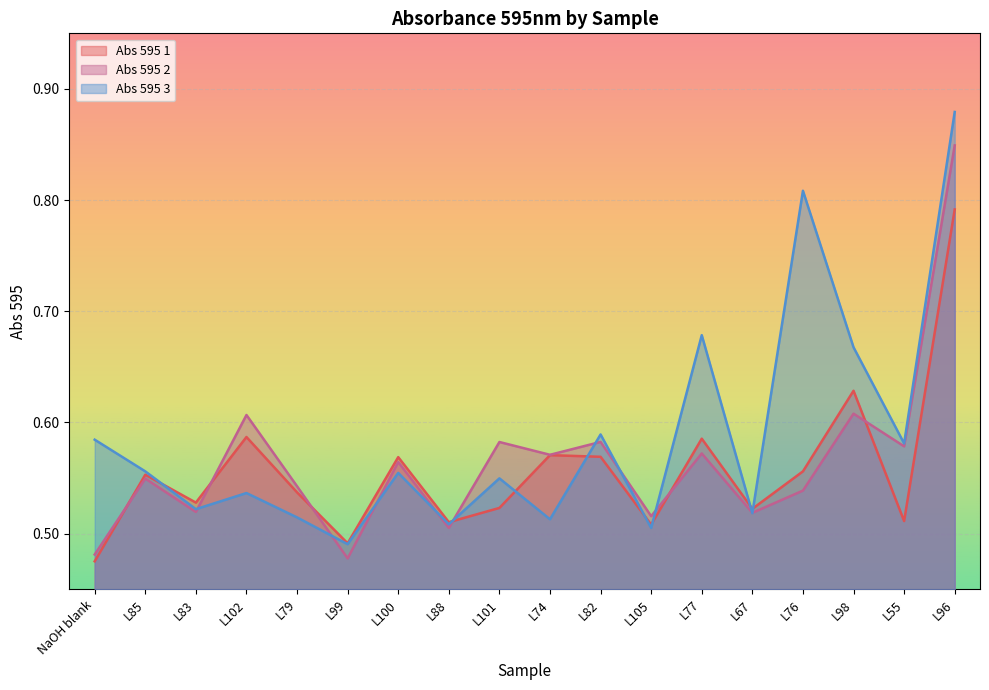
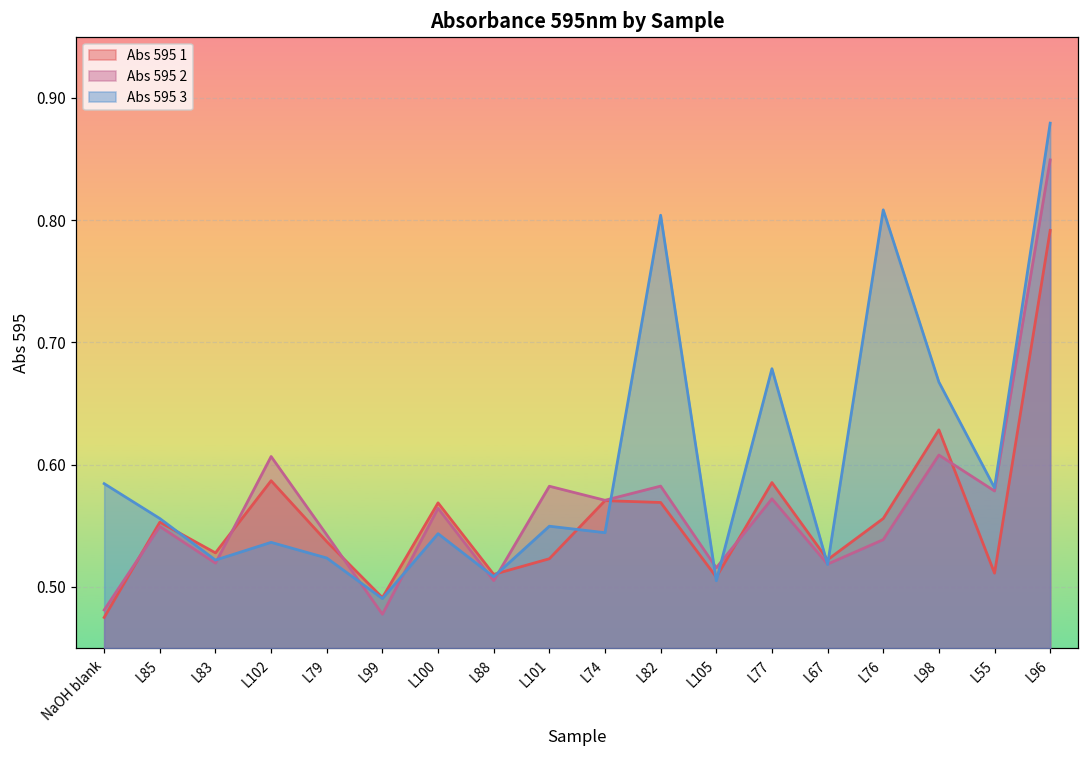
  {
    "Abs 595 3": {
      "NaOH blank": 0.585,
      "L85": 0.556,
      "L83": 0.522,
      "L102": 0.537,
-     "L79": 0.515,
-     "L100": 0.555,
+     "L79": 0.524,
+     "L100": 0.544,
      "L101": 0.550,
-     "L74": 0.513,
-     "L82": 0.589,
+     "L74": 0.544,
+     "L82": 0.804,
      "L105": 0.505,
      "L77": 0.679,
      "L76": 0.808,
      "L98": 0.668,
      "L55": 0.581,
      "L96": 0.879
    }
  }
